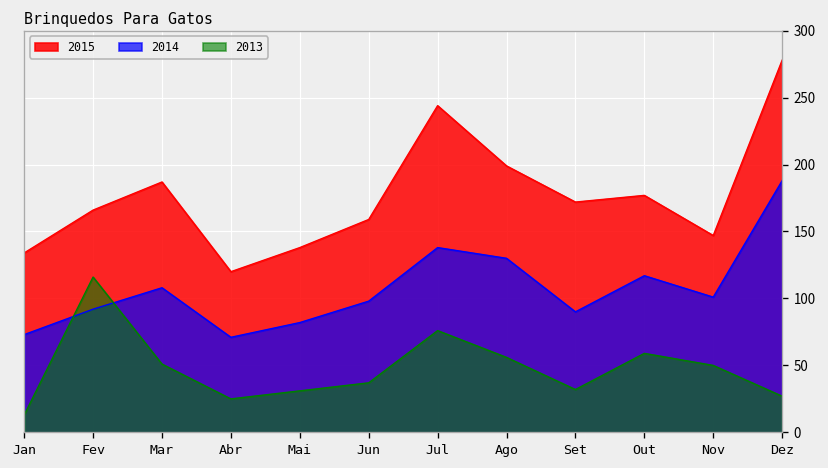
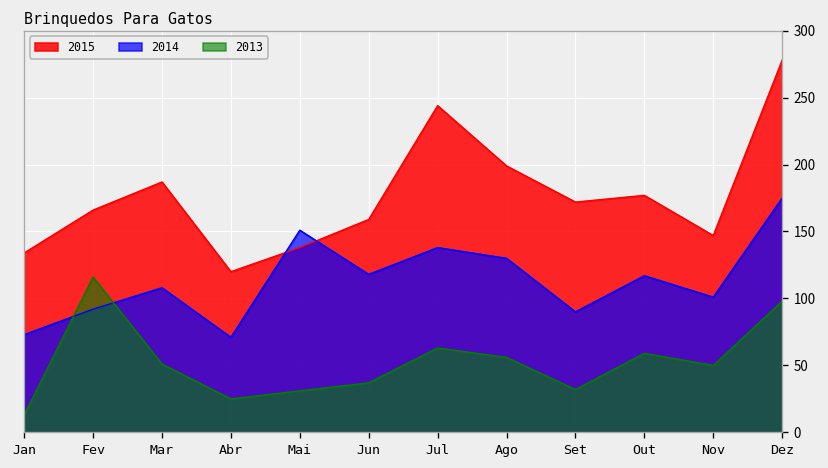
  {
    "2015": {
      "Jan": 134,
      "Fev": 166,
      "Mar": 187,
      "Abr": 120,
      "Mai": 138,
      "Jun": 159,
      "Jul": 244,
      "Ago": 199,
      "Set": 172,
      "Out": 177,
      "Nov": 147,
      "Dez": 278
    },
    "2014": {
      "Jan": 73,
      "Fev": 92,
      "Mar": 108,
      "Abr": 71,
-     "Mai": 82,
-     "Jun": 98,
+     "Mai": 151,
+     "Jun": 118,
      "Jul": 138,
      "Ago": 130,
      "Set": 90,
      "Out": 117,
      "Nov": 101,
-     "Dez": 188
+     "Dez": 175
    },
    "2013": {
      "Jan": 13,
      "Fev": 116,
      "Mar": 51,
      "Abr": 25,
      "Mai": 31,
      "Jun": 37,
-     "Jul": 76,
+     "Jul": 63,
      "Ago": 56,
      "Set": 32,
      "Out": 59,
      "Nov": 50,
-     "Dez": 27
+     "Dez": 98
    }
  }
